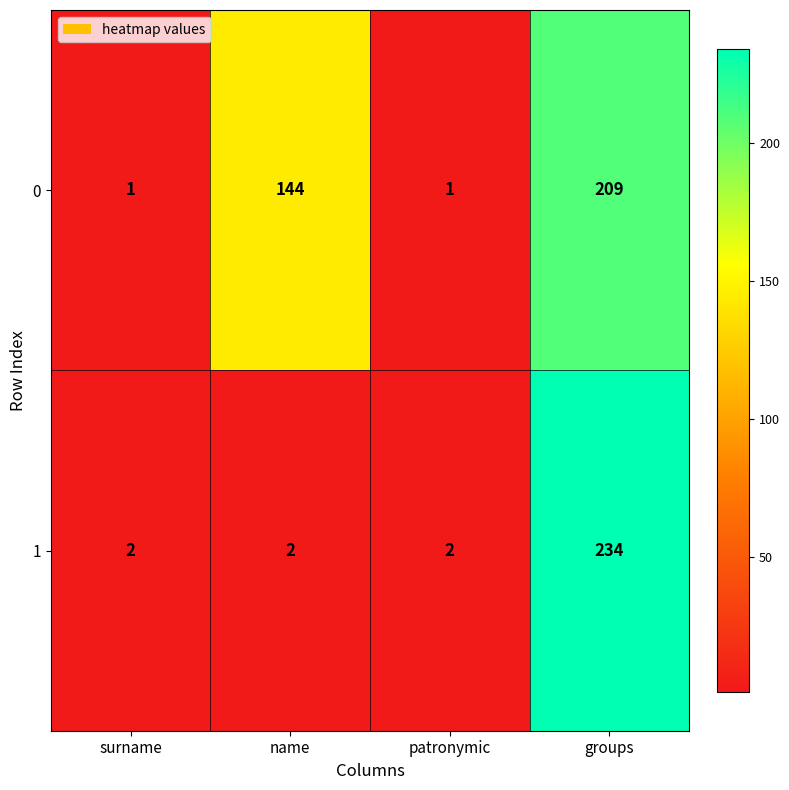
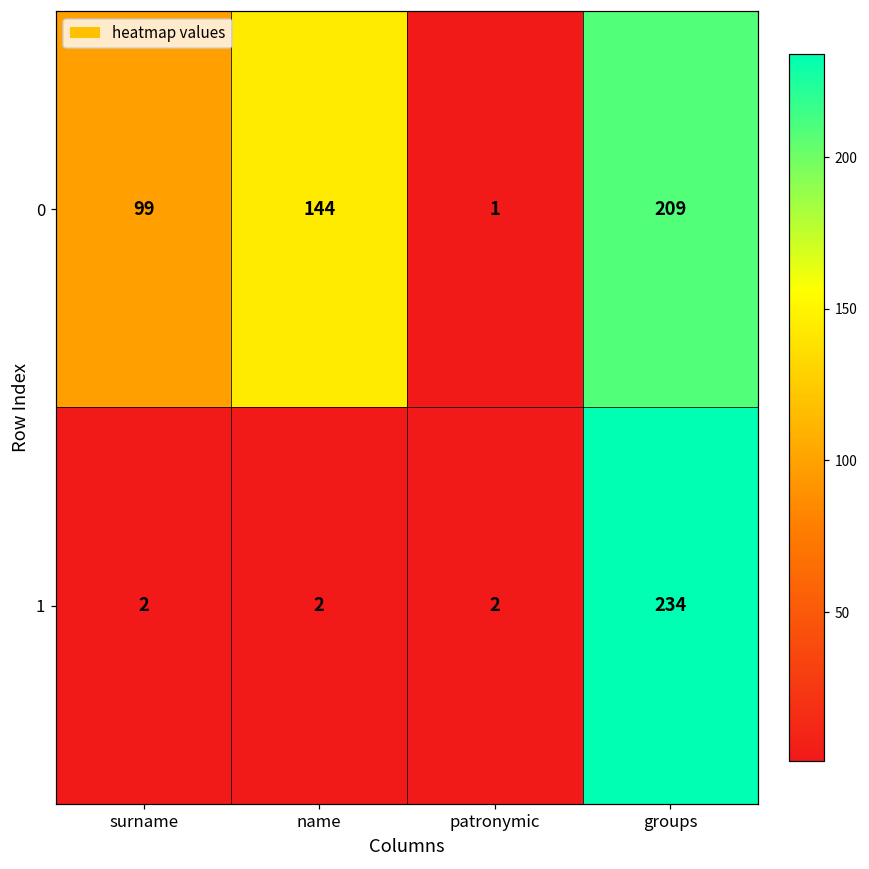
  {
    "0": {
-     "surname": 1,
+     "surname": 99,
      "name": 144,
      "patronymic": 1,
      "groups": 209
    },
    "1": {
      "surname": 2,
      "name": 2,
      "patronymic": 2,
      "groups": 234
    }
  }
